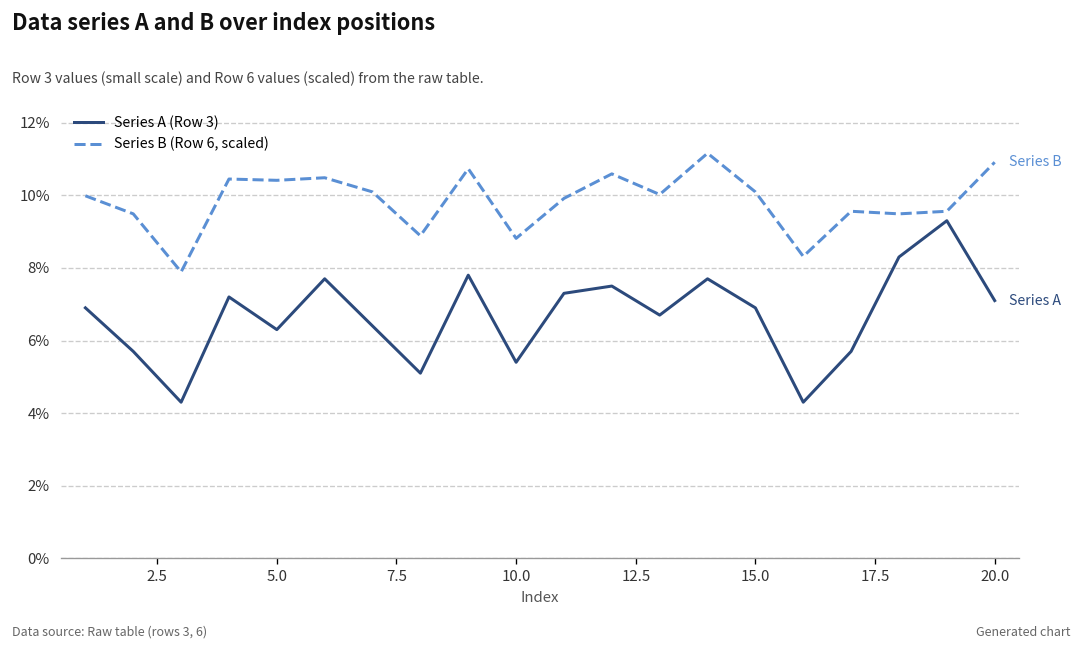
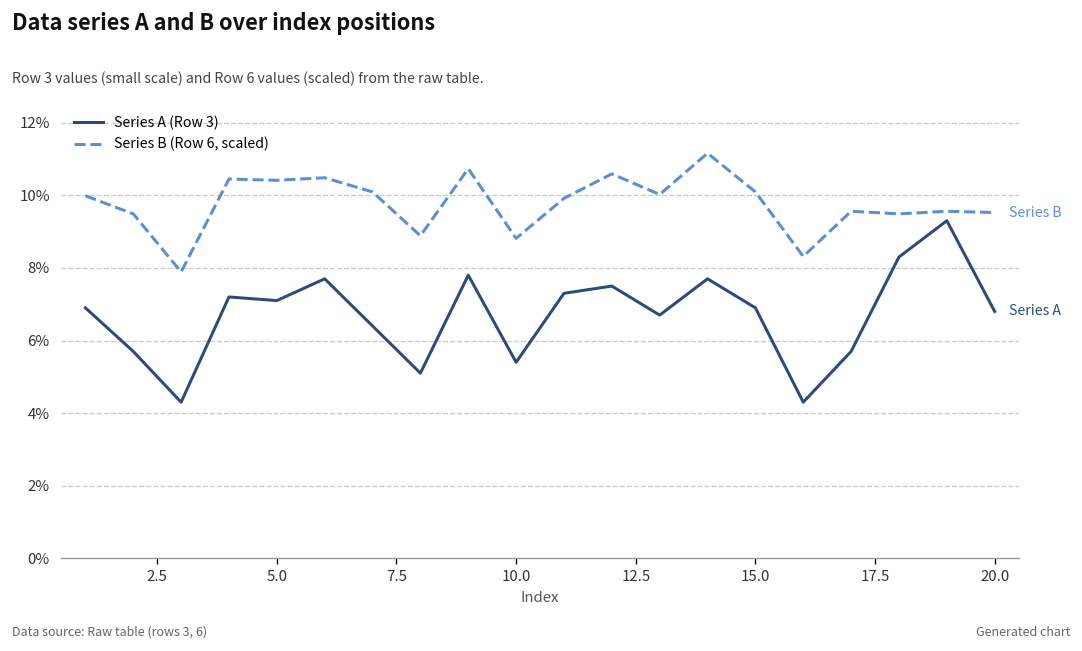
  {
    "Series A (Row 3)": {
-     "5.0": "6.3%",
+     "5.0": "7.1%",
      "10.0": "5.4%",
      "15.0": "6.9%",
-     "20.0": "7.1%"
+     "20.0": "6.8%"
    },
    "Series B (Row 6, scaled)": {
      "5.0": "10.4%",
      "10.0": "8.8%",
      "15.0": "10.1%",
-     "20.0": "10.9%"
+     "20.0": "9.5%"
    }
  }
